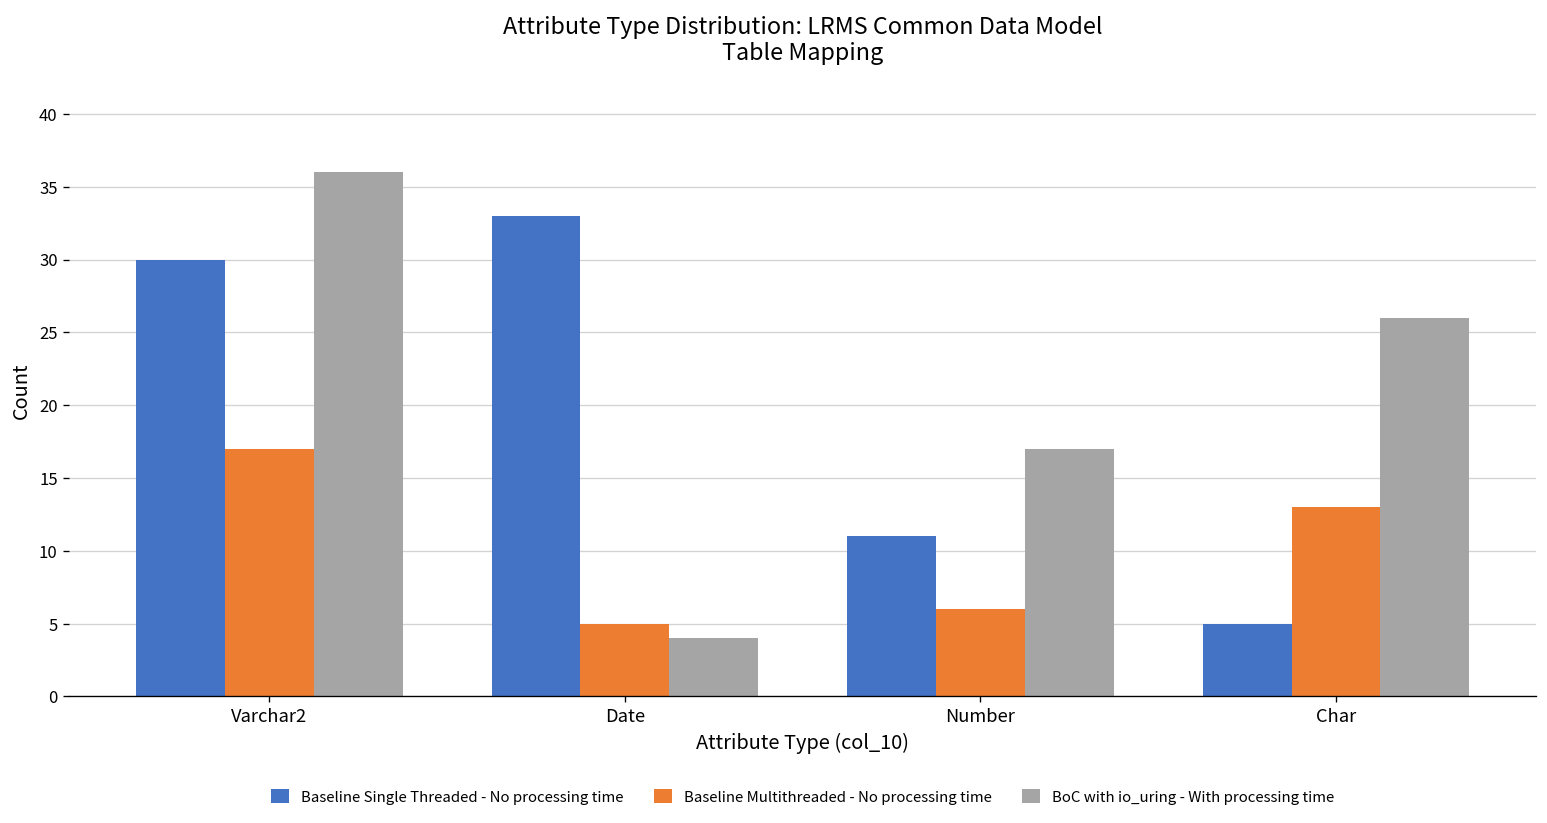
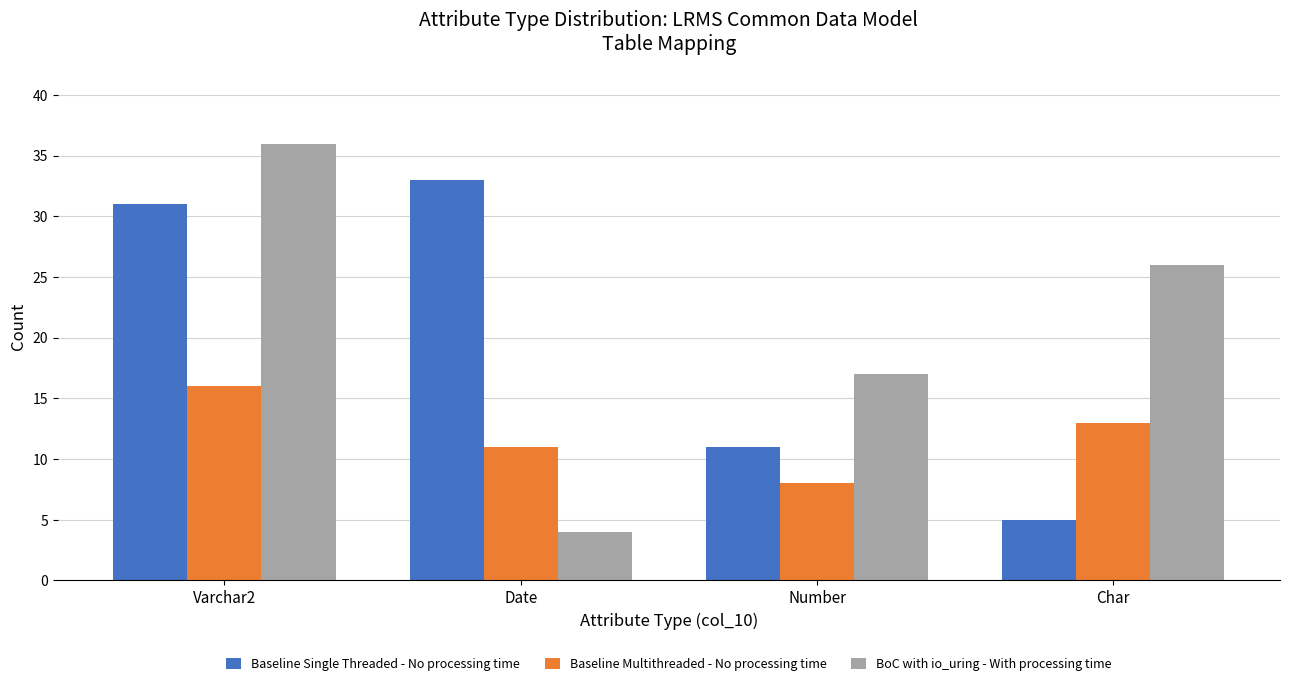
  {
    "Baseline Single Threaded - No processing time": {
-     "Varchar2": 30,
+     "Varchar2": 31,
      "Date": 33,
      "Number": 11,
      "Char": 5
    },
    "Baseline Multithreaded - No processing time": {
-     "Varchar2": 17,
-     "Date": 5,
-     "Number": 6,
+     "Varchar2": 16,
+     "Date": 11,
+     "Number": 8,
      "Char": 13
    },
    "BoC with io_uring - With processing time": {
      "Varchar2": 36,
      "Date": 4,
      "Number": 17,
      "Char": 26
    }
  }
